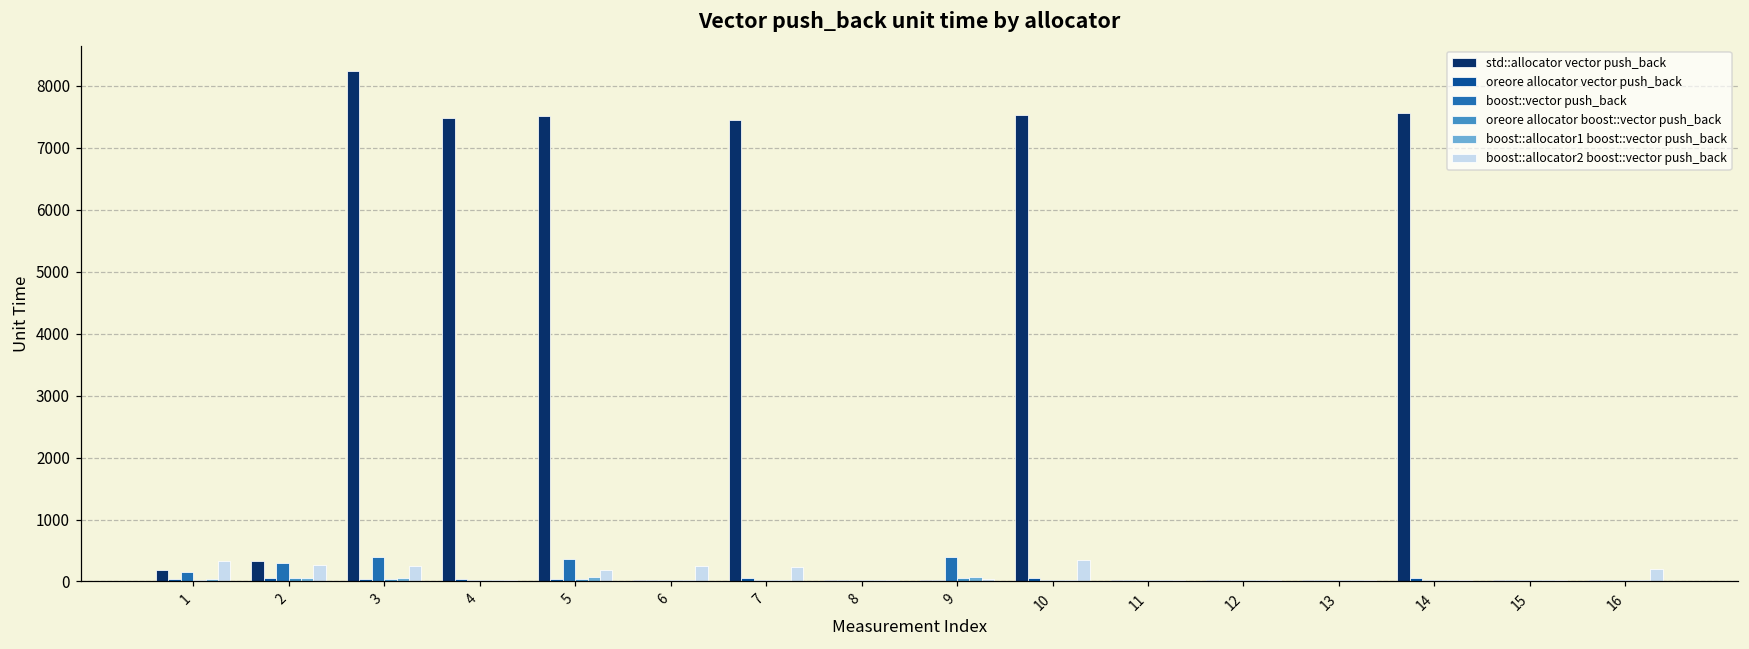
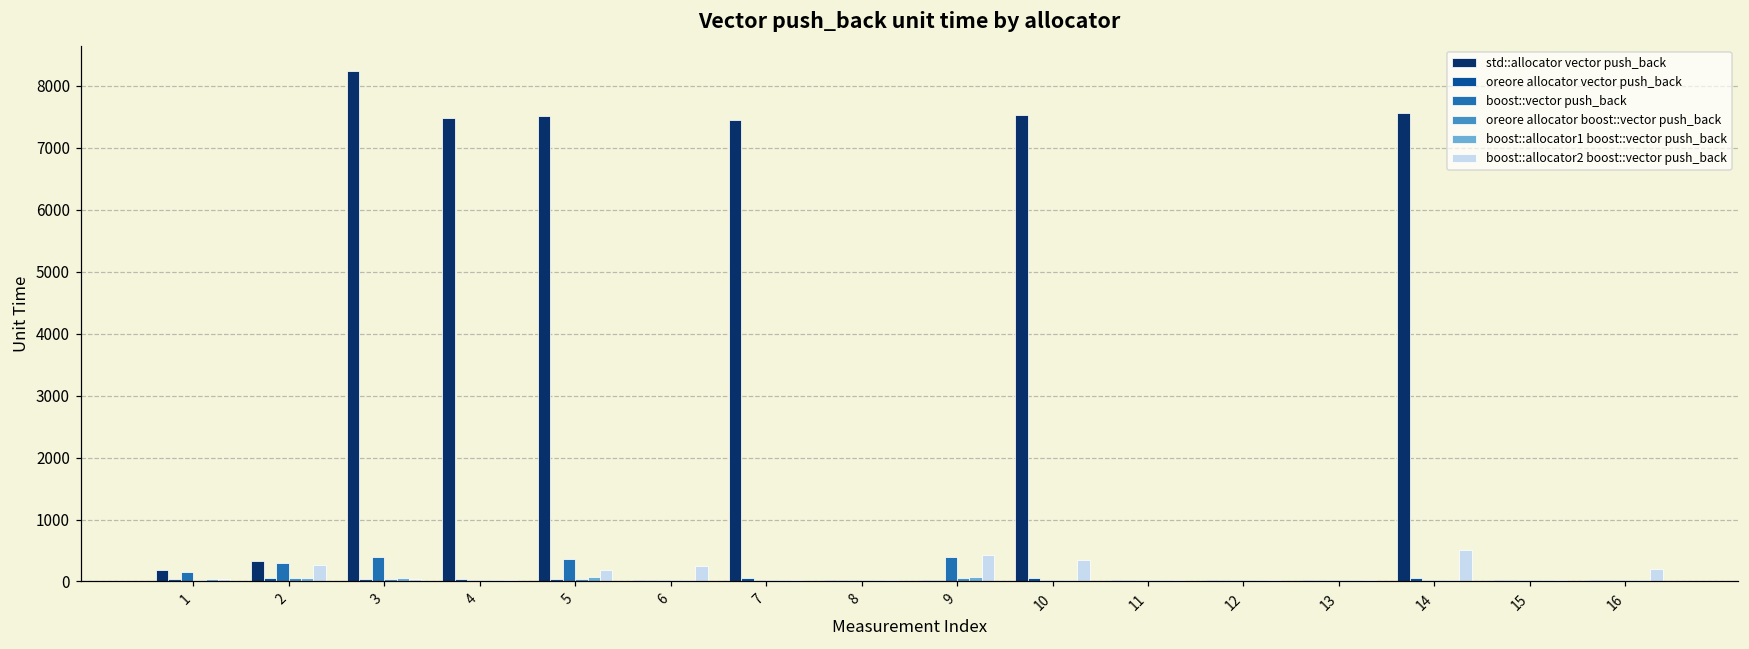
  {
    "boost::allocator2 boost::vector push_back": {
-     "1": 300,
+     "1": 0,
      "2": 300,
-     "3": 200,
+     "3": 0,
      "5": 200,
      "6": 300,
-     "7": 200,
-     "9": 0,
+     "7": 0,
+     "9": 400,
      "10": 400,
-     "14": 0,
+     "14": 500,
      "16": 200
    }
  }
